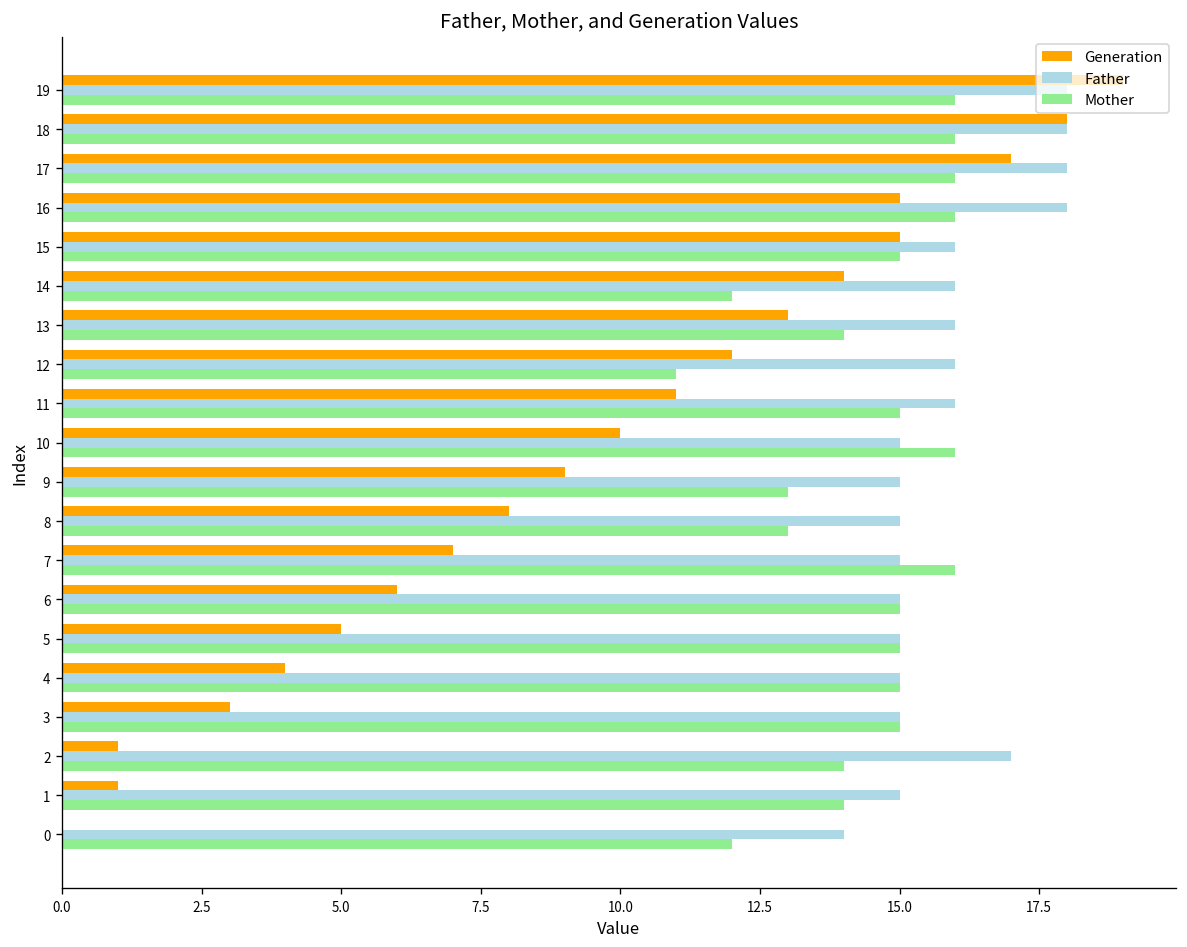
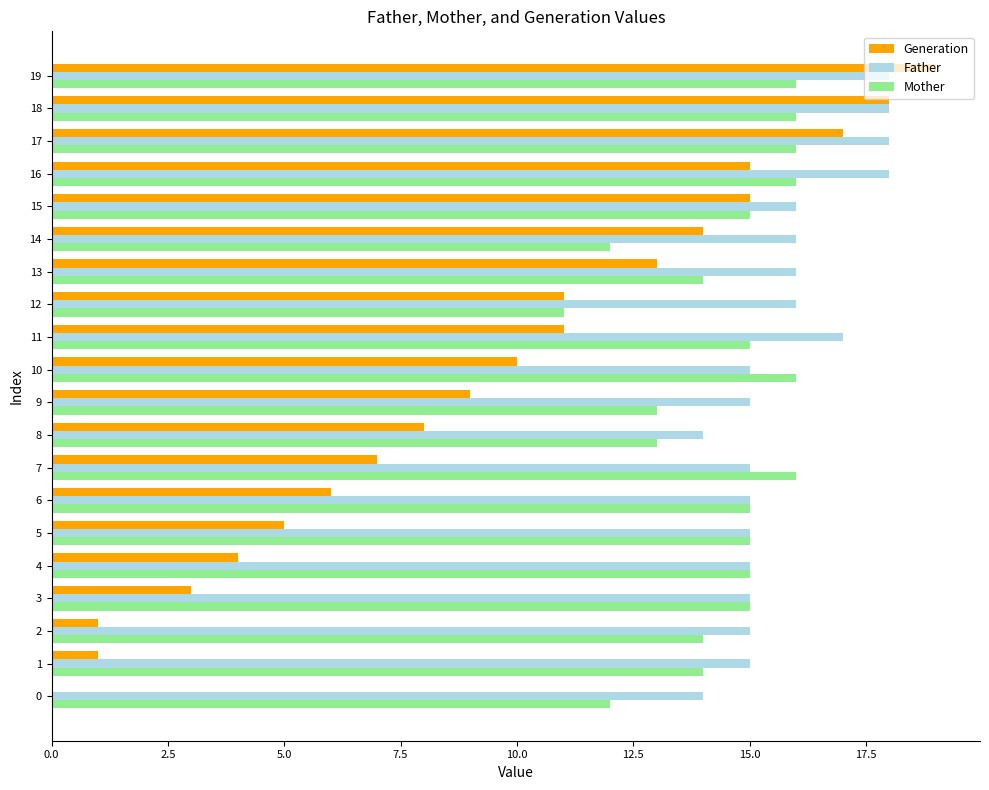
  {
    "Generation": {
      "18": 18,
      "17": 17,
      "16": 15,
      "15": 15,
      "14": 14,
      "13": 13,
-     "12": 12,
+     "12": 11,
      "11": 11,
      "10": 10,
      "9": 9,
      "8": 8,
      "7": 7,
      "6": 6,
      "5": 5,
      "4": 4,
      "3": 3,
      "2": 1,
      "1": 1,
      "0": 0
    },
    "Father": {
      "18": 18,
      "17": 18,
      "16": 18,
      "15": 16,
      "14": 16,
      "13": 16,
      "12": 16,
-     "11": 16,
+     "11": 17,
      "10": 15,
      "9": 15,
-     "8": 15,
+     "8": 14,
      "7": 15,
      "6": 15,
      "5": 15,
      "4": 15,
      "3": 15,
-     "2": 17,
+     "2": 15,
      "1": 15,
      "0": 14
    },
    "Mother": {
      "19": 16,
      "18": 16,
      "17": 16,
      "16": 16,
      "15": 15,
      "14": 12,
      "13": 14,
      "12": 11,
      "11": 15,
      "10": 16,
      "9": 13,
      "8": 13,
      "7": 16,
      "6": 15,
      "5": 15,
      "4": 15,
      "3": 15,
      "2": 14,
      "1": 14,
      "0": 12
    }
  }
